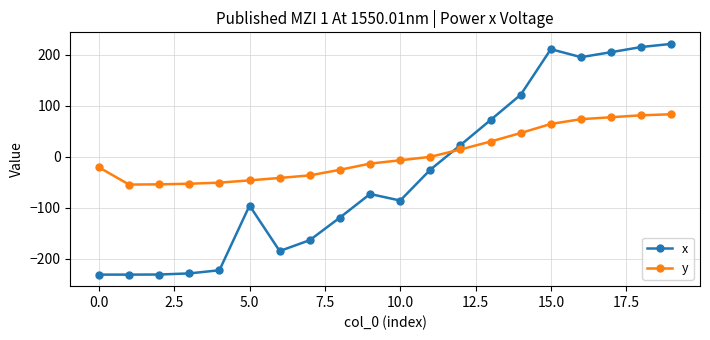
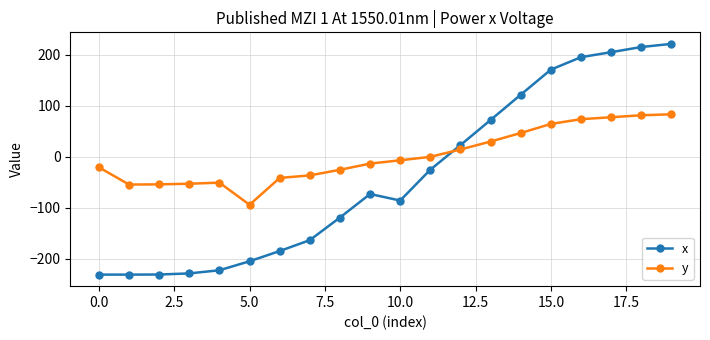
  {
    "x": {
      "0.0": -230,
-     "5.0": -100,
+     "5.0": -200,
      "10.0": -90,
-     "15.0": 210
+     "15.0": 170
    },
    "y": {
      "0.0": -20,
-     "5.0": -50,
+     "5.0": -90,
      "10.0": -10,
      "15.0": 60
    }
  }
